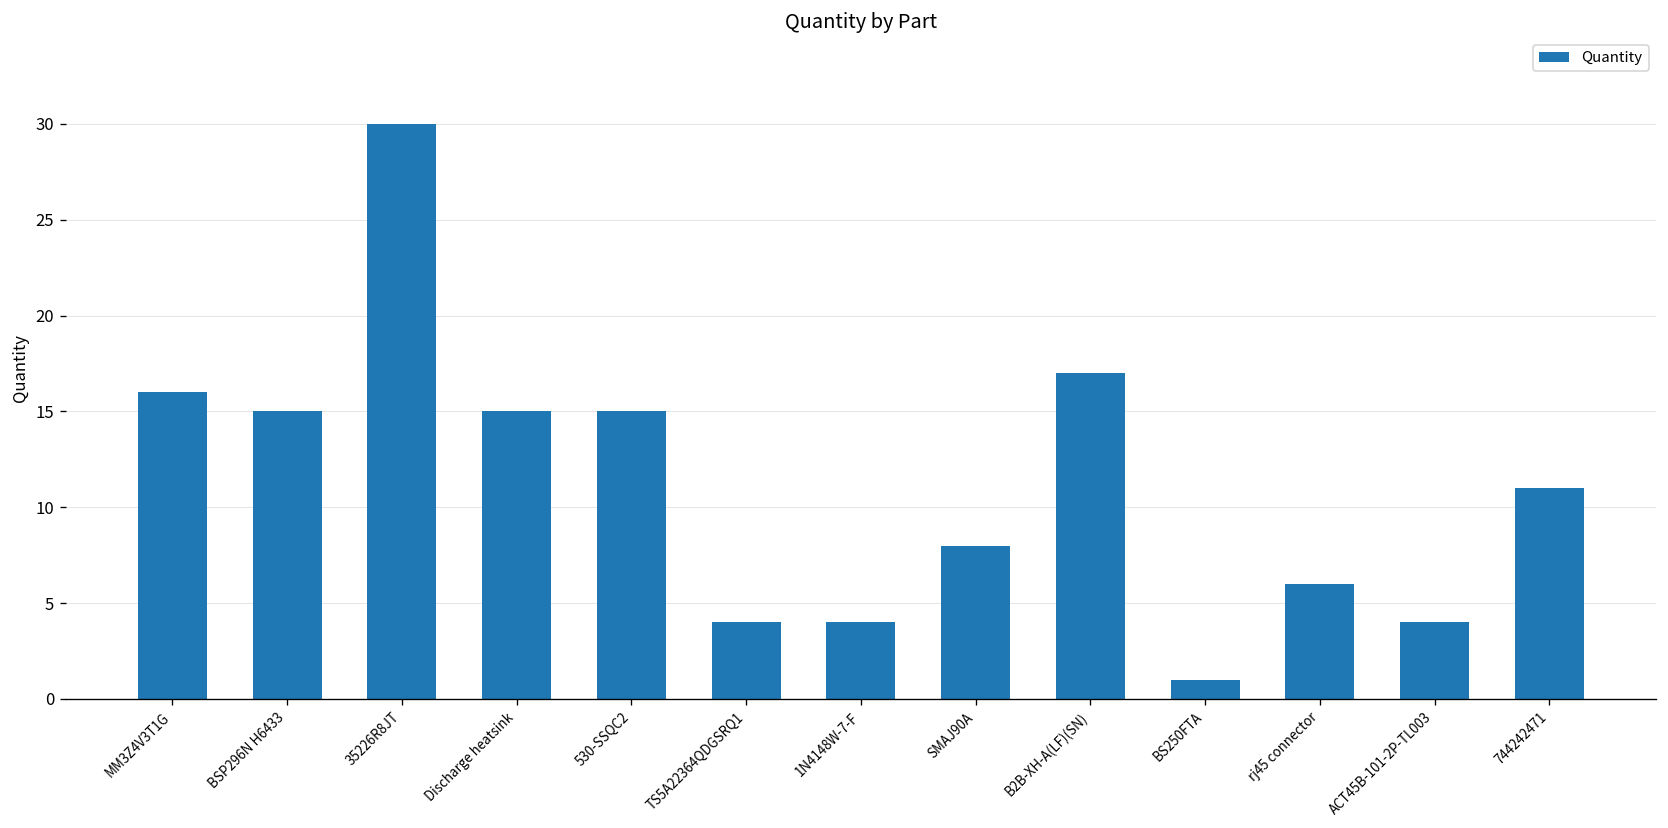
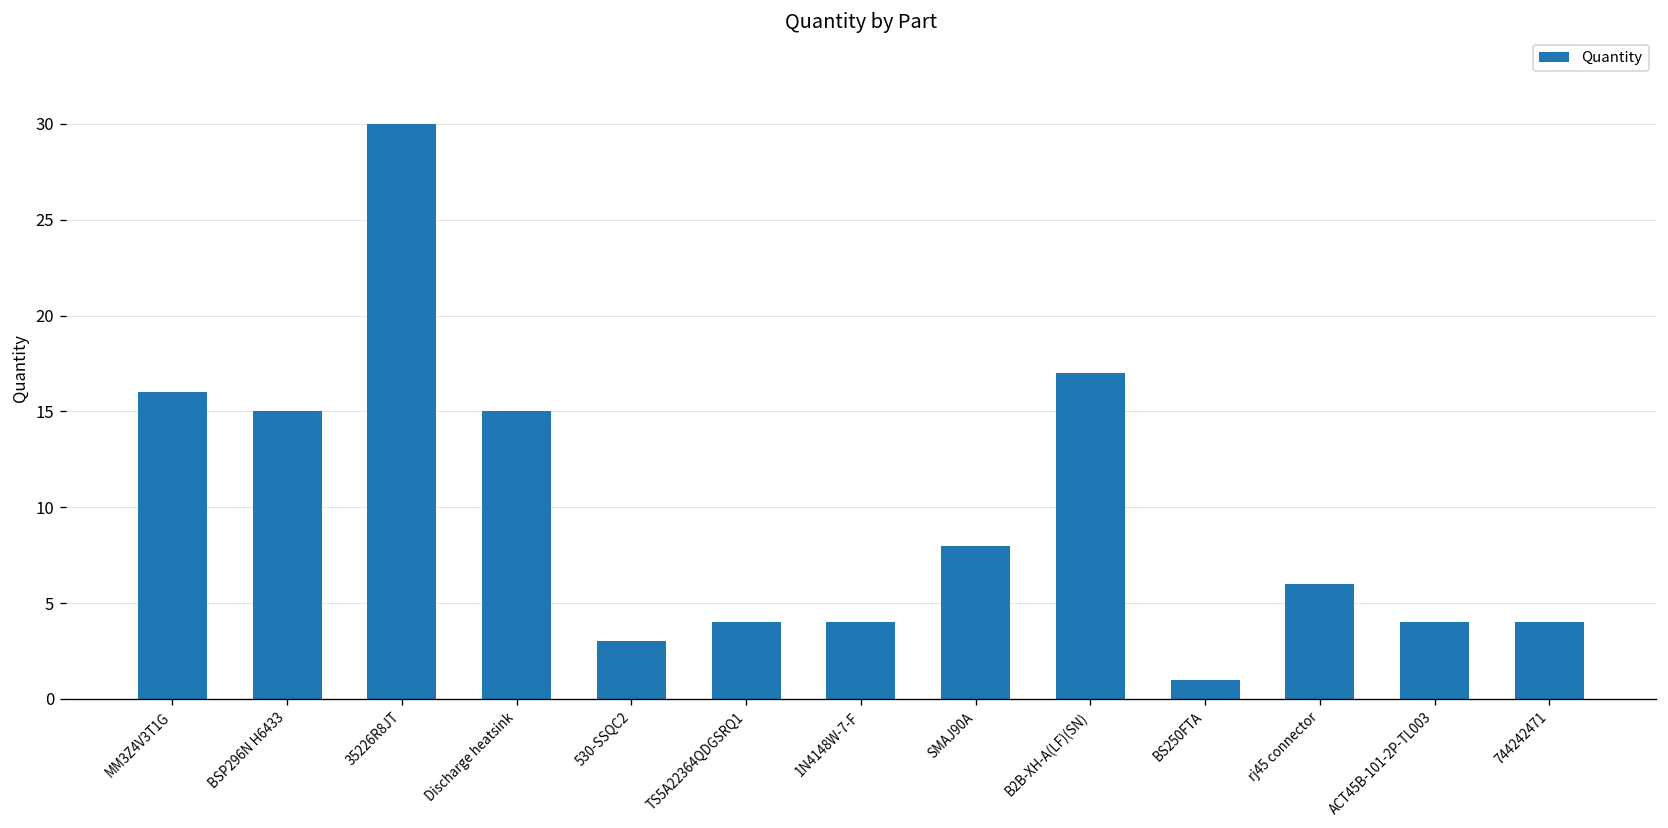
  {
    "MM3Z4V3T1G": 16,
    "BSP296N H6433": 15,
    "35226R8JT": 30,
    "Discharge heatsink": 15,
-   "530-SSQC2": 15,
+   "530-SSQC2": 3,
    "TS5A22364QDGSRQ1": 4,
    "1N4148W-7-F": 4,
    "SMAJ90A": 8,
    "B2B-XH-A(LF)(SN)": 17,
    "BS250FTA": 1,
    "rj45 connector": 6,
    "ACT45B-101-2P-TL003": 4,
-   "744242471": 11
+   "744242471": 4
  }
